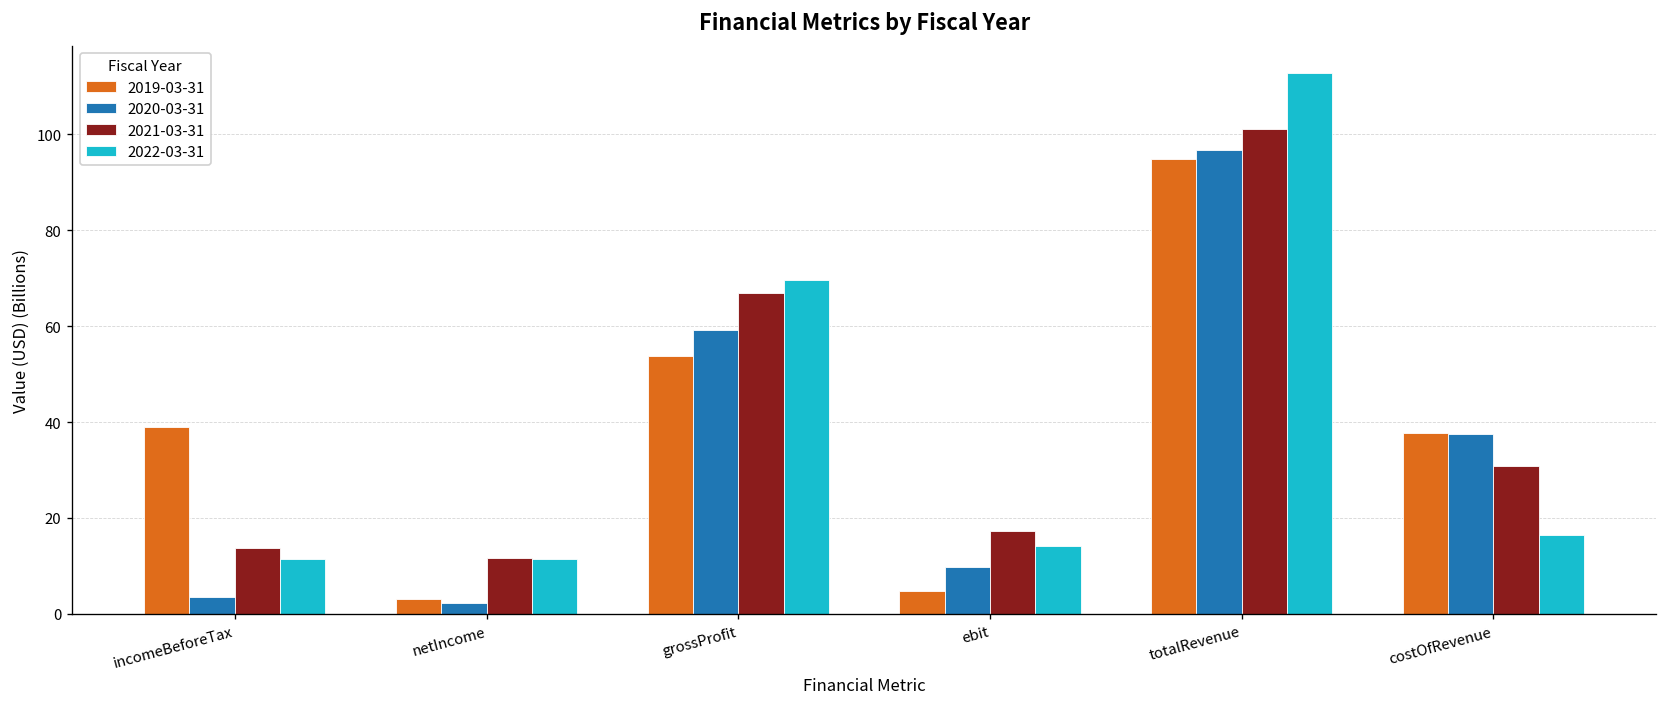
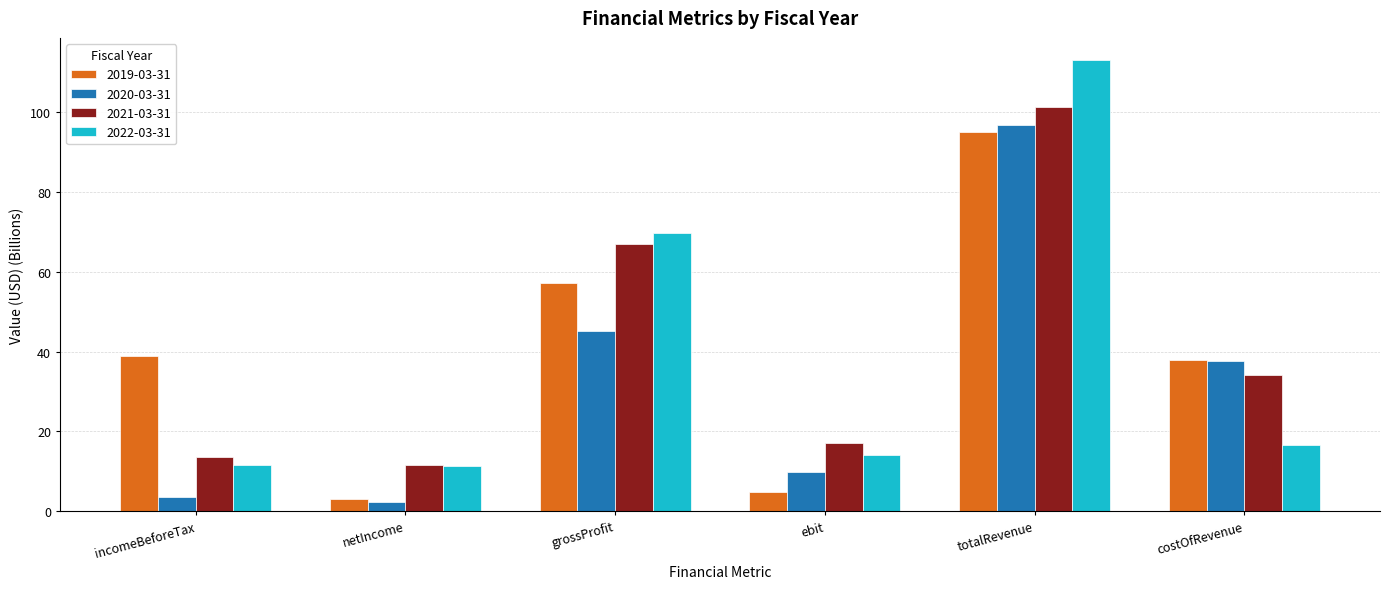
  {
    "2019-03-31": {
      "incomeBeforeTax": 39,
      "netIncome": 3,
-     "grossProfit": 54,
+     "grossProfit": 57,
      "ebit": 5,
      "totalRevenue": 95,
      "costOfRevenue": 38
    },
    "2020-03-31": {
      "incomeBeforeTax": 4,
      "netIncome": 2,
-     "grossProfit": 59,
+     "grossProfit": 45,
      "ebit": 10,
      "totalRevenue": 97,
      "costOfRevenue": 38
    },
    "2021-03-31": {
      "incomeBeforeTax": 14,
      "netIncome": 12,
      "grossProfit": 67,
      "ebit": 17,
      "totalRevenue": 101,
-     "costOfRevenue": 31
+     "costOfRevenue": 34
    },
    "2022-03-31": {
      "incomeBeforeTax": 12,
      "netIncome": 11,
      "grossProfit": 70,
      "ebit": 14,
      "totalRevenue": 113,
      "costOfRevenue": 16
    }
  }
